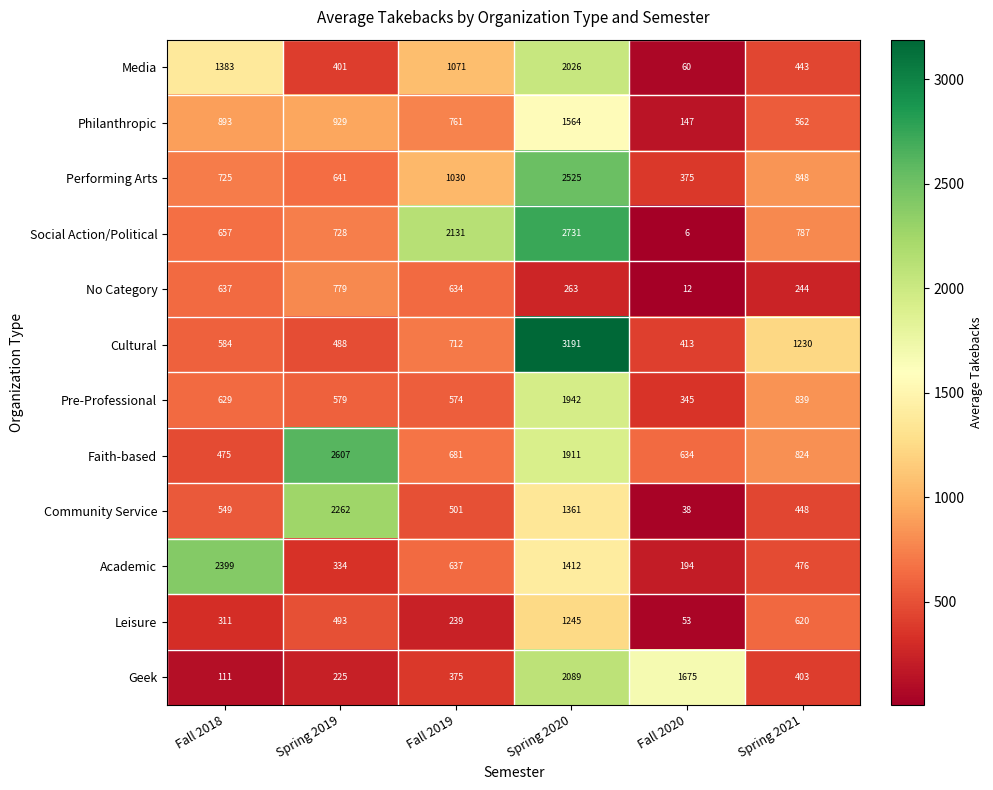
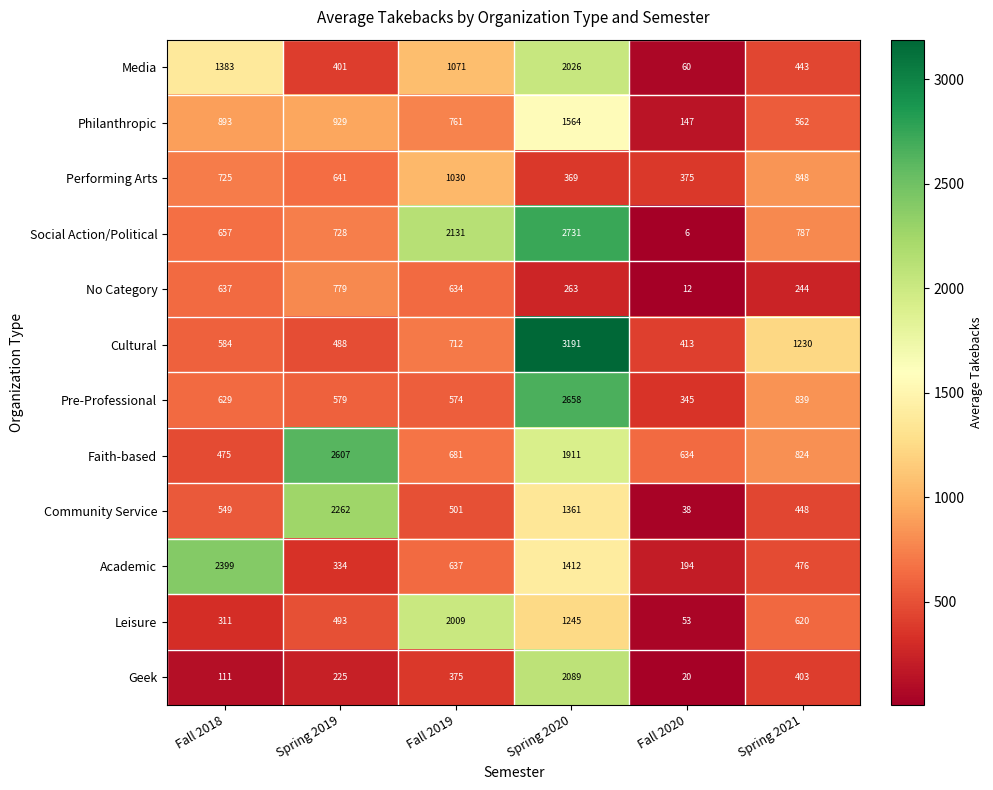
  {
    "Media": {
      "Fall 2018": 1383,
      "Spring 2019": 401,
      "Fall 2019": 1071,
      "Spring 2020": 2026,
      "Fall 2020": 60,
      "Spring 2021": 443
    },
    "Philanthropic": {
      "Fall 2018": 893,
      "Spring 2019": 929,
      "Fall 2019": 761,
      "Spring 2020": 1564,
      "Fall 2020": 147,
      "Spring 2021": 562
    },
    "Performing Arts": {
      "Fall 2018": 725,
      "Spring 2019": 641,
      "Fall 2019": 1030,
-     "Spring 2020": 2525,
+     "Spring 2020": 369,
      "Fall 2020": 375,
      "Spring 2021": 848
    },
    "Social Action/Political": {
      "Fall 2018": 657,
      "Spring 2019": 728,
      "Fall 2019": 2131,
      "Spring 2020": 2731,
      "Fall 2020": 6,
      "Spring 2021": 787
    },
    "No Category": {
      "Fall 2018": 637,
      "Spring 2019": 779,
      "Fall 2019": 634,
      "Spring 2020": 263,
      "Fall 2020": 12,
      "Spring 2021": 244
    },
    "Cultural": {
      "Fall 2018": 584,
      "Spring 2019": 488,
      "Fall 2019": 712,
      "Spring 2020": 3191,
      "Fall 2020": 413,
      "Spring 2021": 1230
    },
    "Pre-Professional": {
      "Fall 2018": 629,
      "Spring 2019": 579,
      "Fall 2019": 574,
-     "Spring 2020": 1942,
+     "Spring 2020": 2658,
      "Fall 2020": 345,
      "Spring 2021": 839
    },
    "Faith-based": {
      "Fall 2018": 475,
      "Spring 2019": 2607,
      "Fall 2019": 681,
      "Spring 2020": 1911,
      "Fall 2020": 634,
      "Spring 2021": 824
    },
    "Community Service": {
      "Fall 2018": 549,
      "Spring 2019": 2262,
      "Fall 2019": 501,
      "Spring 2020": 1361,
      "Fall 2020": 38,
      "Spring 2021": 448
    },
    "Academic": {
      "Fall 2018": 2399,
      "Spring 2019": 334,
      "Fall 2019": 637,
      "Spring 2020": 1412,
      "Fall 2020": 194,
      "Spring 2021": 476
    },
    "Leisure": {
      "Fall 2018": 311,
      "Spring 2019": 493,
-     "Fall 2019": 239,
+     "Fall 2019": 2009,
      "Spring 2020": 1245,
      "Fall 2020": 53,
      "Spring 2021": 620
    },
    "Geek": {
      "Fall 2018": 111,
      "Spring 2019": 225,
      "Fall 2019": 375,
      "Spring 2020": 2089,
-     "Fall 2020": 1675,
+     "Fall 2020": 20,
      "Spring 2021": 403
    }
  }
